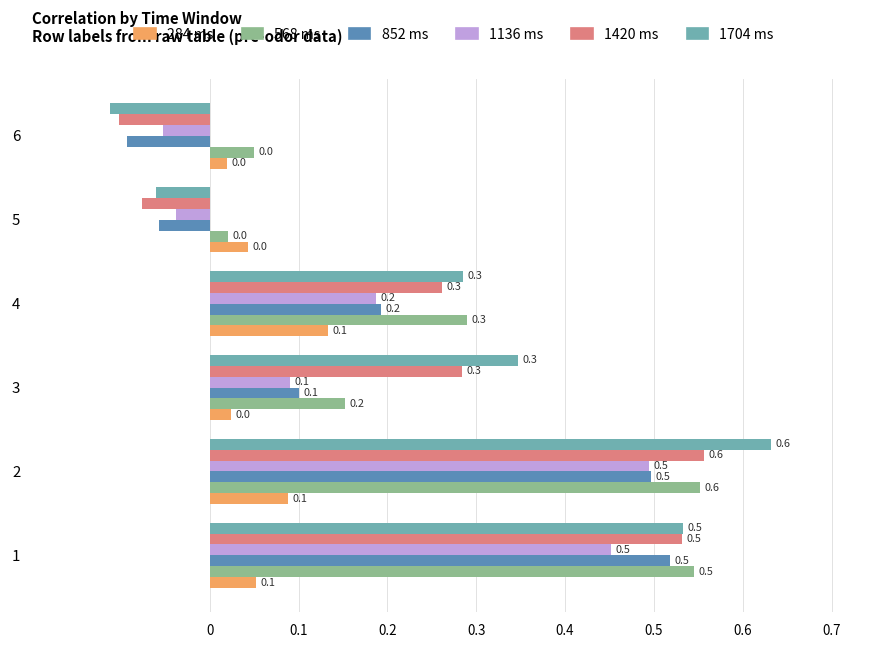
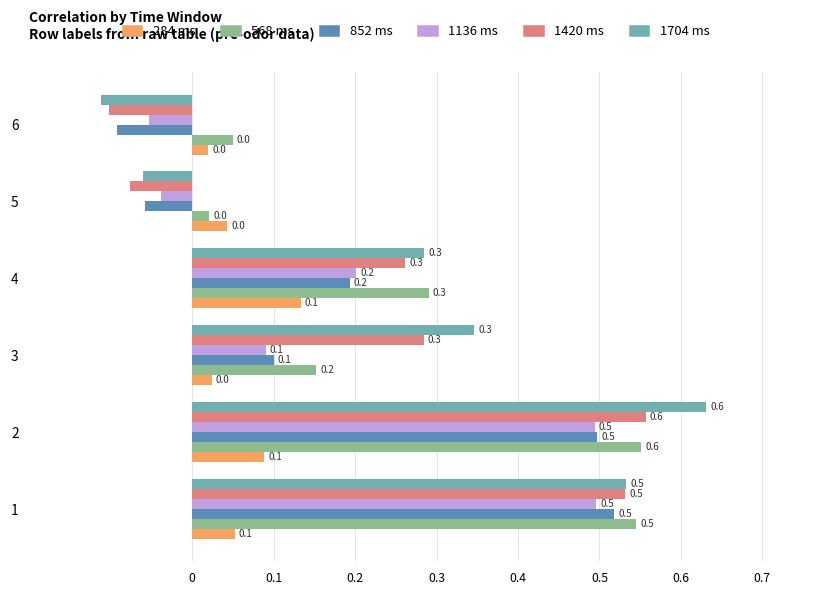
  {
    "1136 ms": {
      "6": -0.05,
      "5": -0.04,
-     "4": 0.19,
-     "1": 0.45
+     "4": 0.20,
+     "1": 0.50
    }
  }
